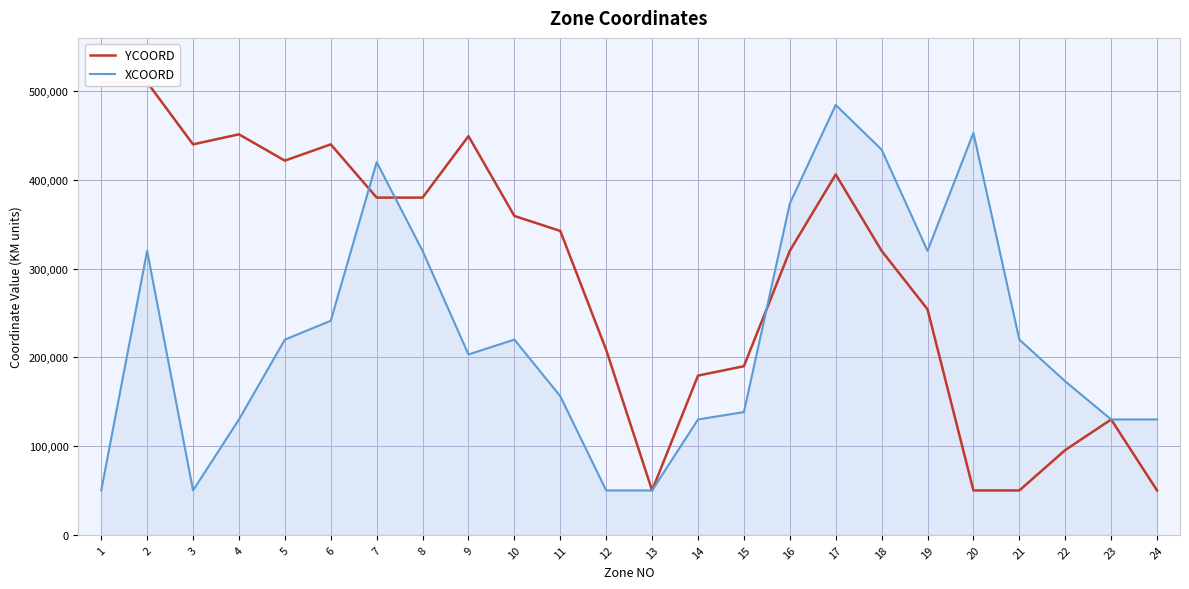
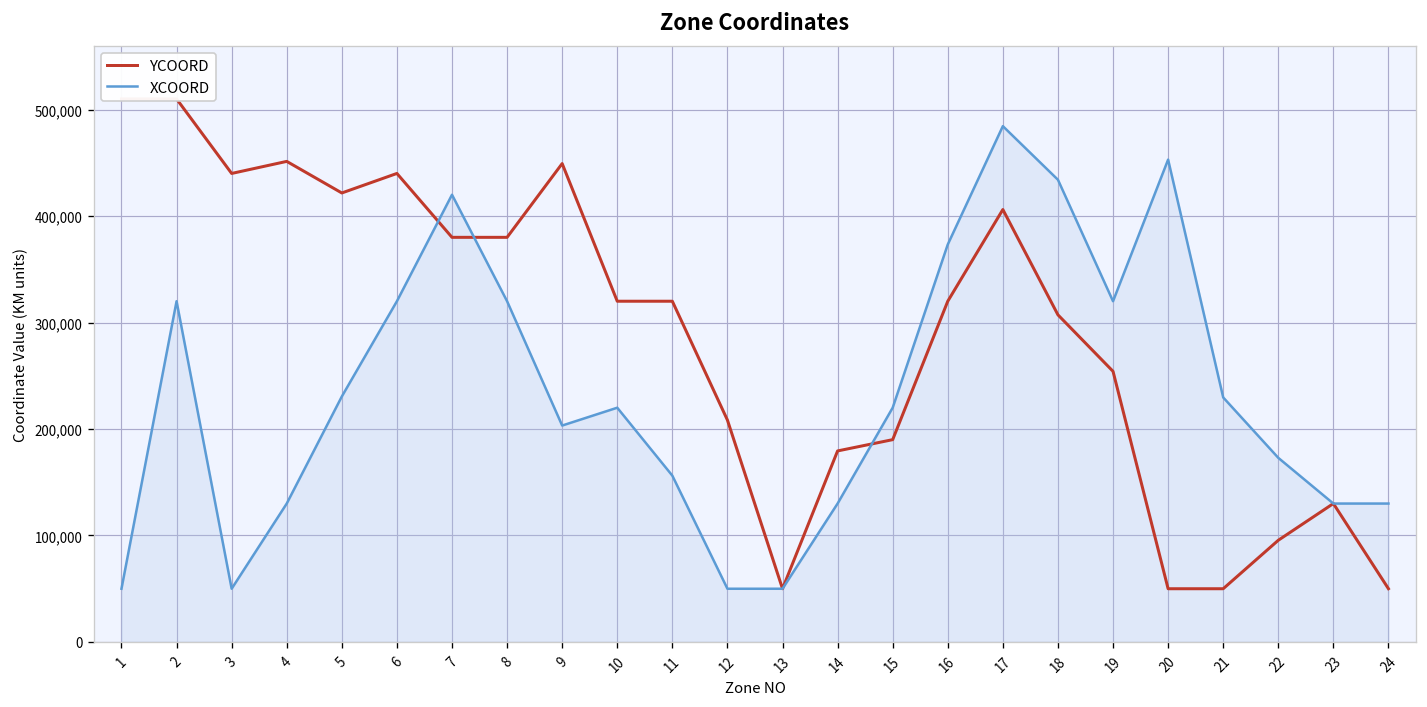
  {
    "YCOORD": {
      "3": "440,000",
      "4": "450,000",
      "5": "420,000",
      "6": "440,000",
      "7": "380,000",
      "8": "380,000",
      "9": "450,000",
-     "10": "360,000",
-     "11": "340,000",
+     "10": "320,000",
+     "11": "320,000",
      "12": "210,000",
      "14": "180,000",
      "15": "190,000",
      "16": "320,000",
      "17": "410,000",
-     "18": "320,000",
+     "18": "310,000",
      "19": "250,000",
      "20": "50,000",
      "21": "50,000",
      "22": "100,000",
      "24": "50,000"
    },
    "XCOORD": {
      "1": "50,000",
      "2": "320,000",
      "3": "50,000",
      "4": "130,000",
-     "5": "220,000",
-     "6": "240,000",
+     "5": "230,000",
+     "6": "320,000",
      "7": "420,000",
      "8": "320,000",
      "9": "200,000",
      "10": "220,000",
      "11": "160,000",
      "12": "50,000",
      "14": "130,000",
-     "15": "140,000",
+     "15": "220,000",
      "16": "370,000",
      "17": "480,000",
      "18": "430,000",
      "19": "320,000",
      "20": "450,000",
-     "21": "220,000",
+     "21": "230,000",
      "22": "170,000",
      "24": "130,000"
    }
  }
